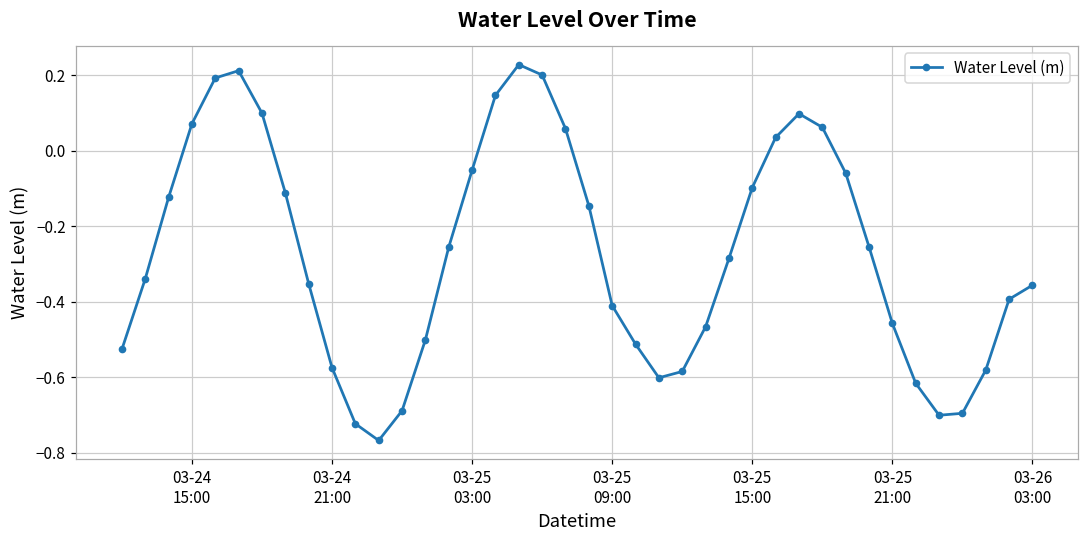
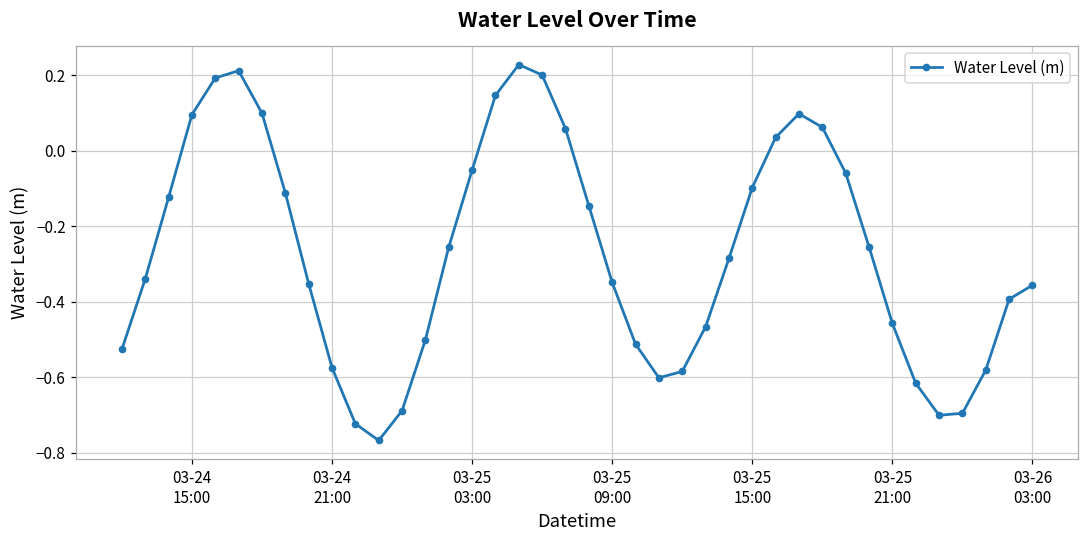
  {
-   "03-24 15:00": 0.07,
+   "03-24 15:00": 0.10,
    "03-24 21:00": -0.57,
    "03-25 03:00": -0.05,
-   "03-25 09:00": -0.41,
+   "03-25 09:00": -0.35,
    "03-25 15:00": -0.10,
    "03-25 21:00": -0.46,
    "03-26 03:00": -0.36
  }
